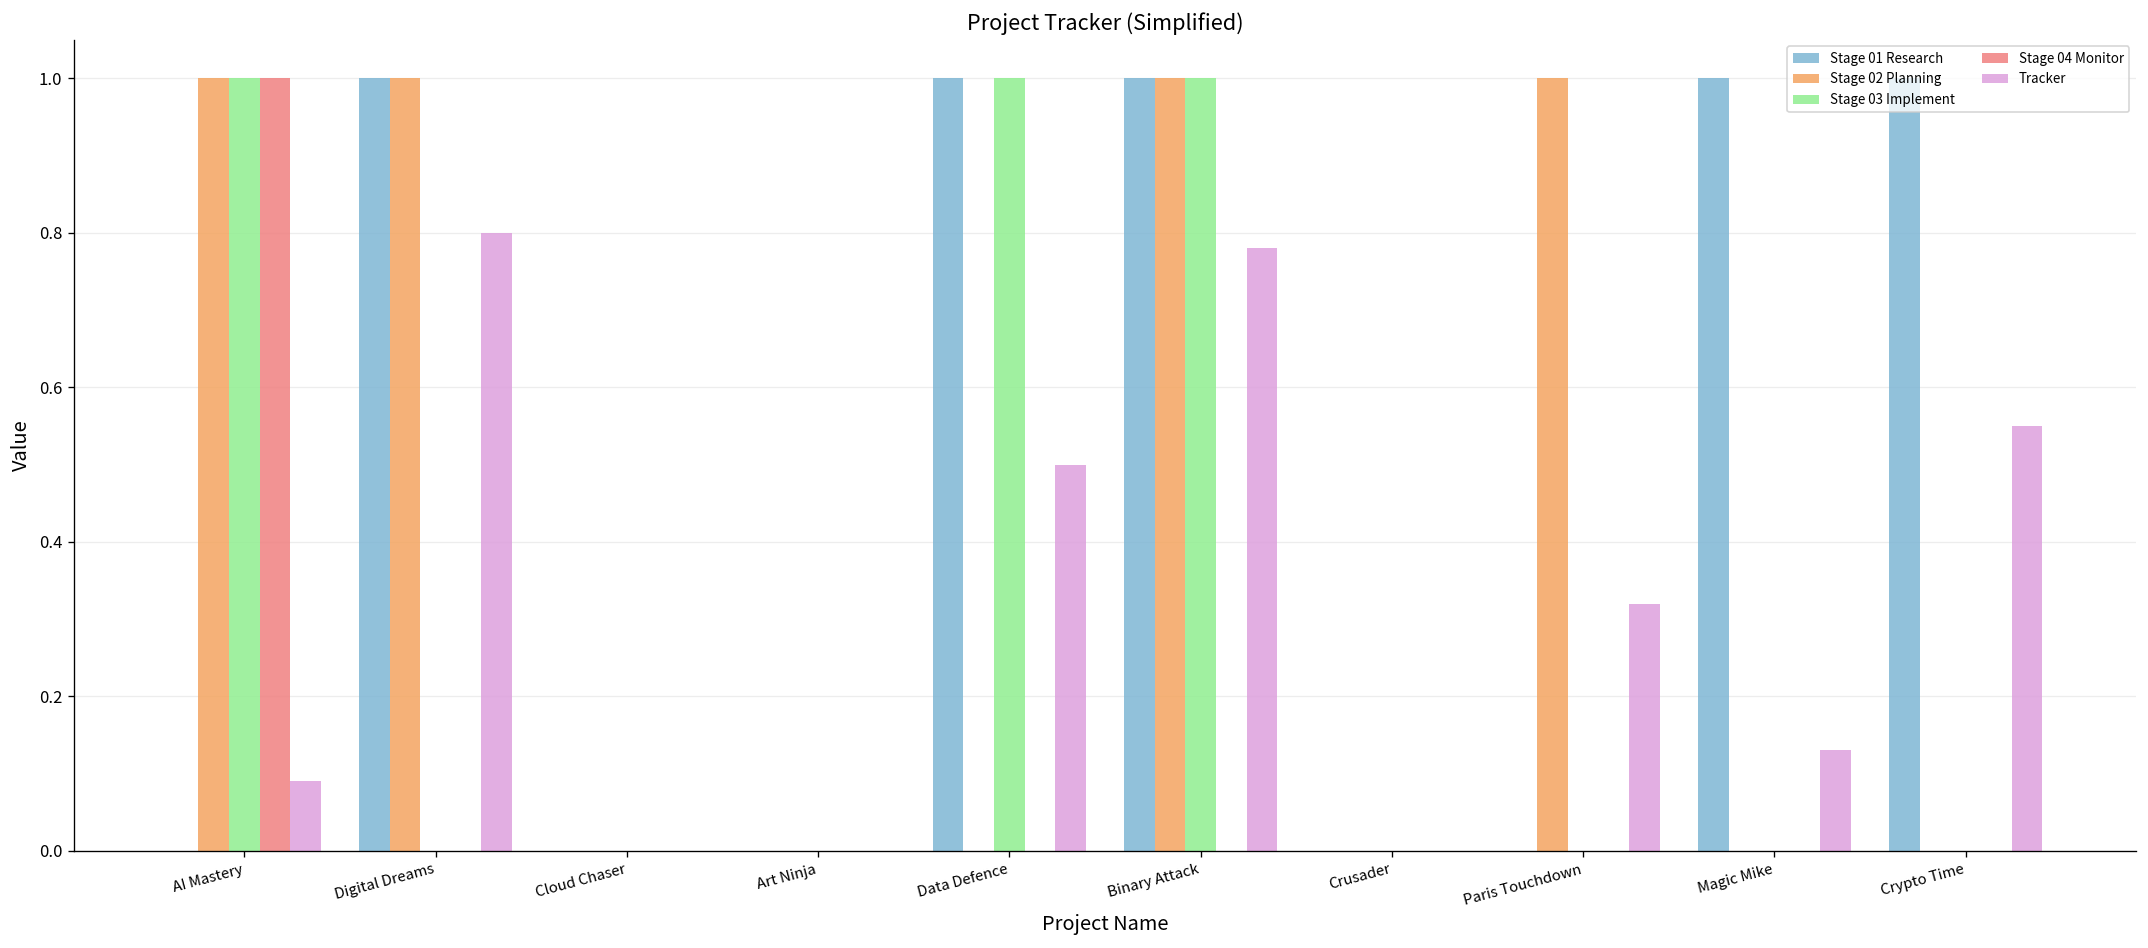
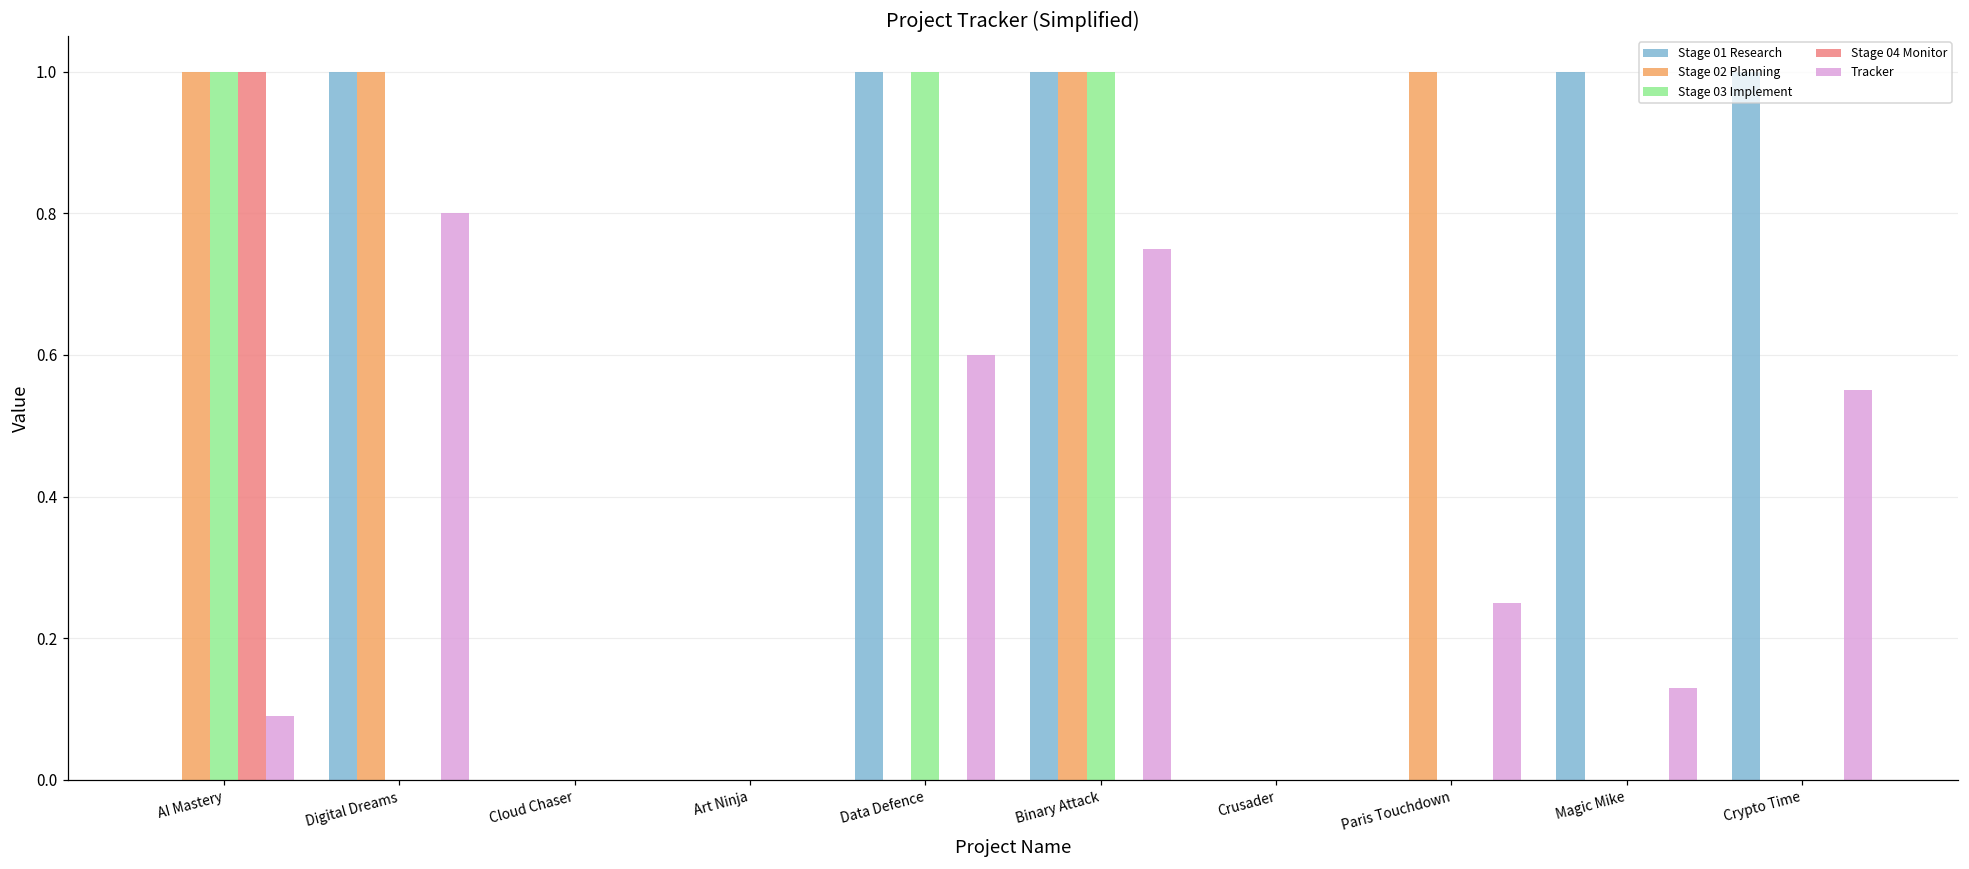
  {
    "Stage 01 Research": {
      "AI Mastery": 0.00,
      "Digital Dreams": 1.00,
      "Cloud Chaser": 0.00,
      "Art Ninja": 0.00,
      "Data Defence": 1.00,
      "Binary Attack": 1.00,
      "Crusader": 0.00,
      "Paris Touchdown": 0.00,
      "Magic Mike": 1.00
    },
    "Stage 03 Implement": {
      "AI Mastery": 1.00,
      "Digital Dreams": 0.00,
      "Cloud Chaser": 0.00,
      "Art Ninja": 0.00,
      "Data Defence": 1.00,
      "Binary Attack": 1.00,
      "Crusader": 0.00,
      "Paris Touchdown": 0.00,
      "Magic Mike": 0.00,
      "Crypto Time": 0.00
    },
    "Tracker": {
      "AI Mastery": 0.09,
      "Digital Dreams": 0.80,
      "Cloud Chaser": 0.00,
      "Art Ninja": 0.00,
-     "Data Defence": 0.5,
-     "Binary Attack": 0.78,
+     "Data Defence": 0.6,
+     "Binary Attack": 0.75,
      "Crusader": 0.00,
-     "Paris Touchdown": 0.32,
+     "Paris Touchdown": 0.25,
      "Magic Mike": 0.13,
      "Crypto Time": 0.55
    }
  }
